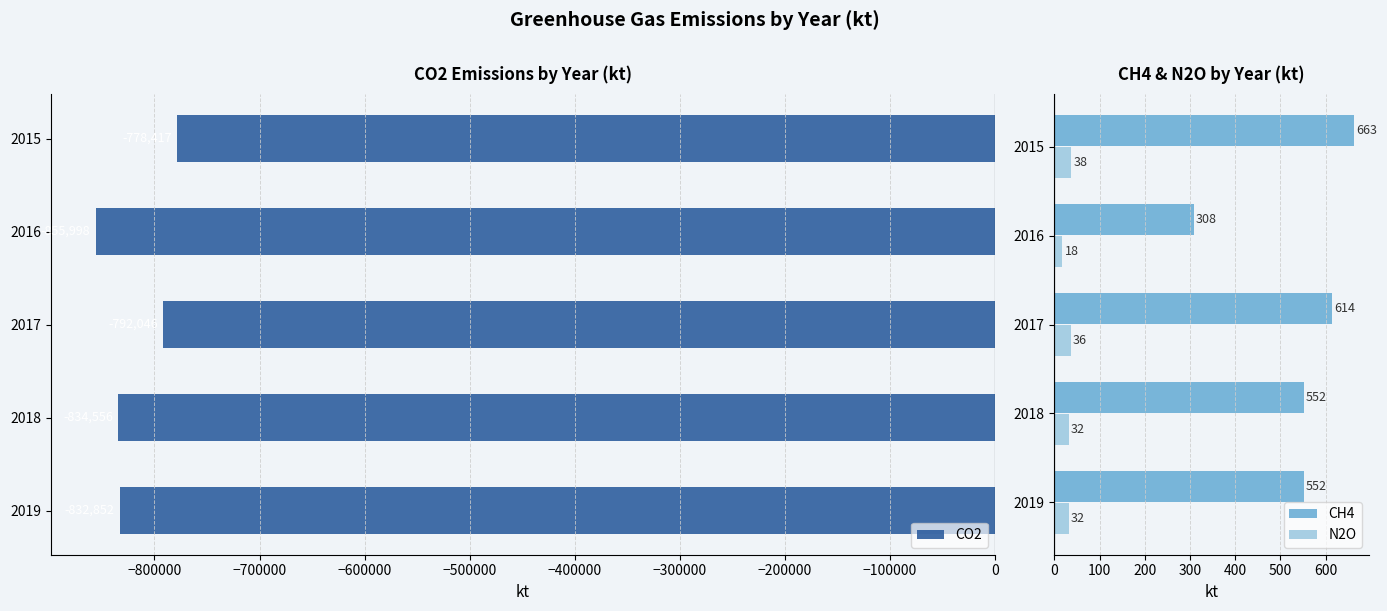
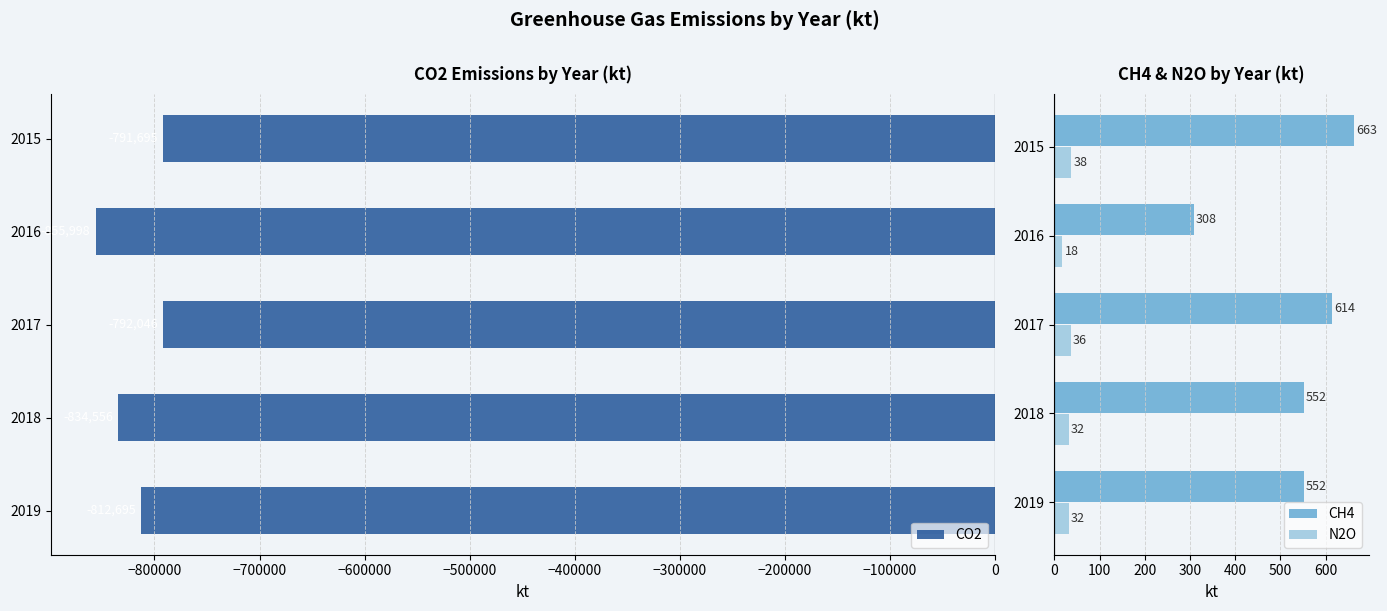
  {
    "CO2 Emissions by Year (kt)": {
-     "2015": -778000,
+     "2015": -792000,
      "2016": -856000,
      "2017": -792000,
      "2018": -835000,
-     "2019": -833000
+     "2019": -813000
    }
  }
